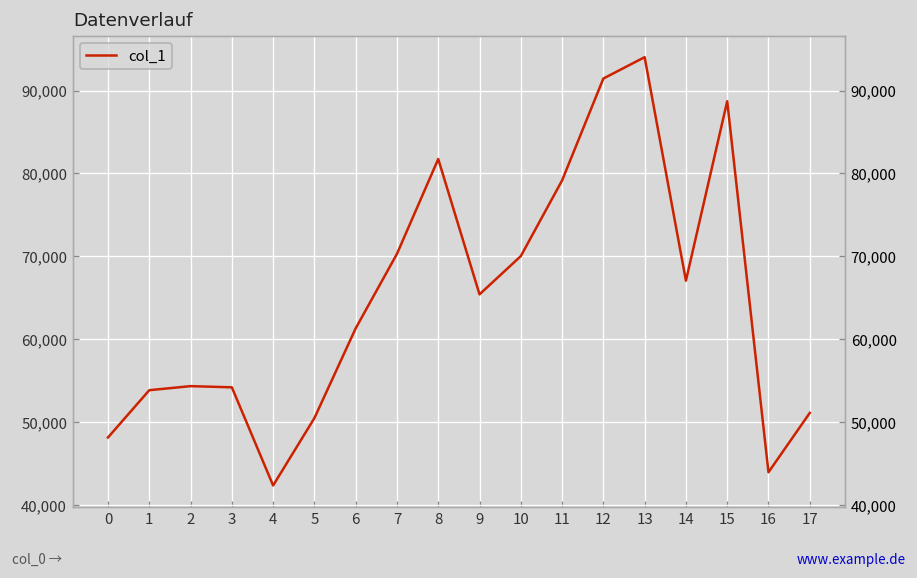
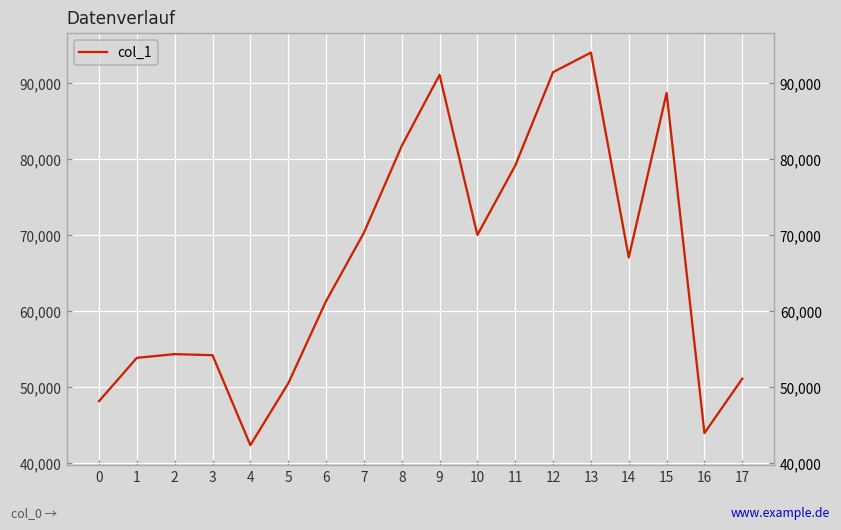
  {
    "0": "48,000",
    "1": "54,000",
    "2": "54,000",
    "3": "54,000",
    "4": "42,000",
    "5": "50,000",
    "6": "61,000",
    "7": "70,000",
    "8": "82,000",
-   "9": "65,000",
+   "9": "91,000",
    "10": "70,000",
    "11": "79,000",
    "12": "91,000",
    "13": "94,000",
    "14": "67,000",
    "15": "89,000",
    "16": "44,000",
    "17": "51,000"
  }
